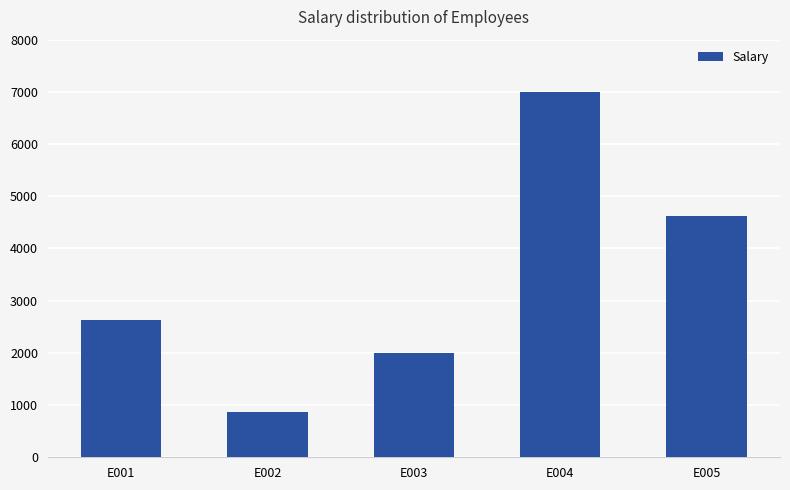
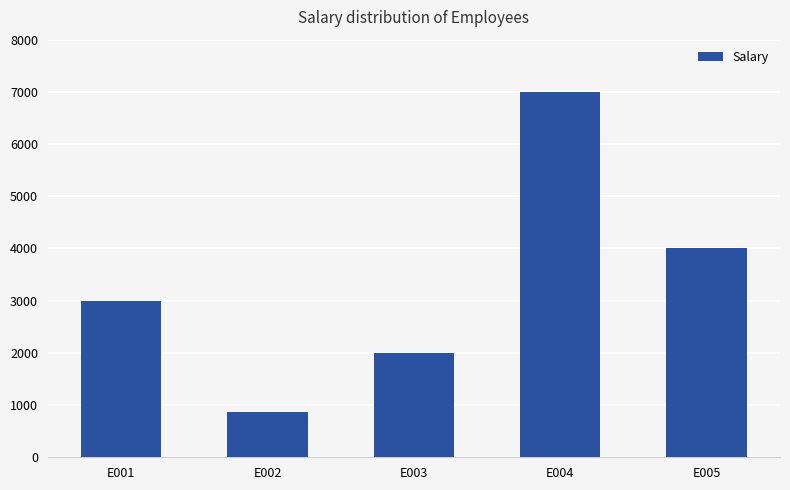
  {
-   "E001": 2600,
+   "E001": 3000,
    "E002": 900,
    "E003": 2000,
    "E004": 7000,
-   "E005": 4600
+   "E005": 4000
  }
